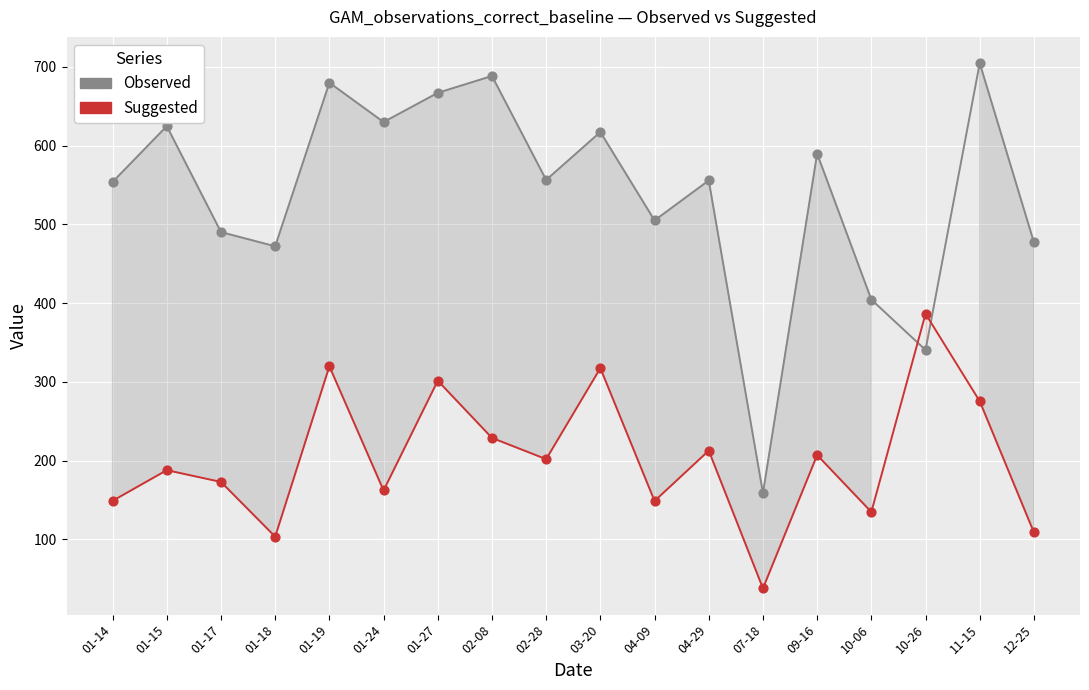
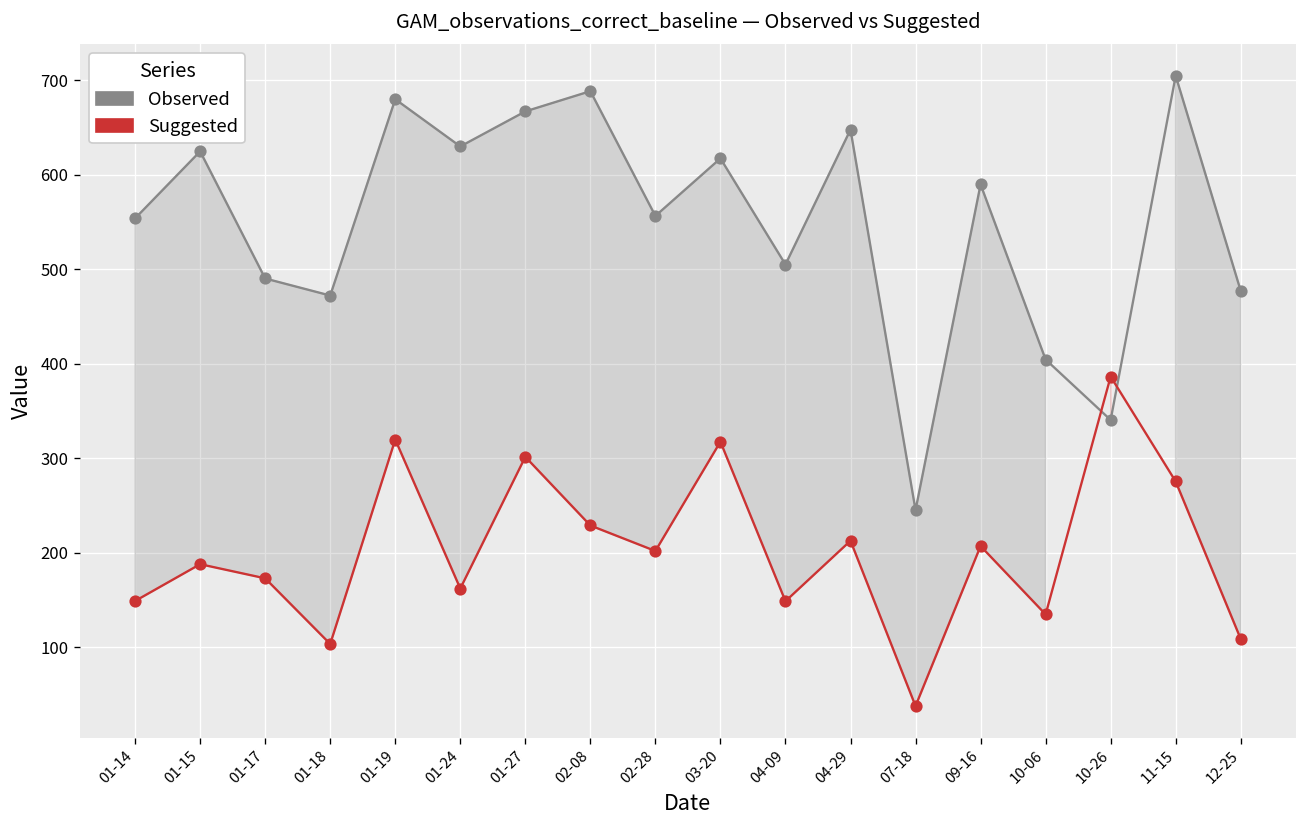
  {
    "Observed": {
      "01-14": 550,
      "01-15": 620,
      "01-17": 490,
      "01-18": 470,
      "01-19": 680,
      "01-24": 630,
      "01-27": 670,
      "02-08": 690,
      "02-28": 560,
      "03-20": 620,
      "04-09": 510,
-     "04-29": 560,
-     "07-18": 160,
+     "04-29": 650,
+     "07-18": 250,
      "09-16": 590,
      "10-06": 400,
      "10-26": 340,
      "11-15": 700,
      "12-25": 480
    },
    "Suggested": {
      "01-14": 150,
      "01-15": 190,
      "01-17": 170,
      "01-18": 100,
      "01-19": 320,
      "01-24": 160,
      "01-27": 300,
      "02-08": 230,
      "02-28": 200,
      "03-20": 320,
      "04-09": 150,
      "04-29": 210,
      "07-18": 40,
      "09-16": 210,
      "10-06": 130,
      "10-26": 390,
      "11-15": 280,
      "12-25": 110
    }
  }
